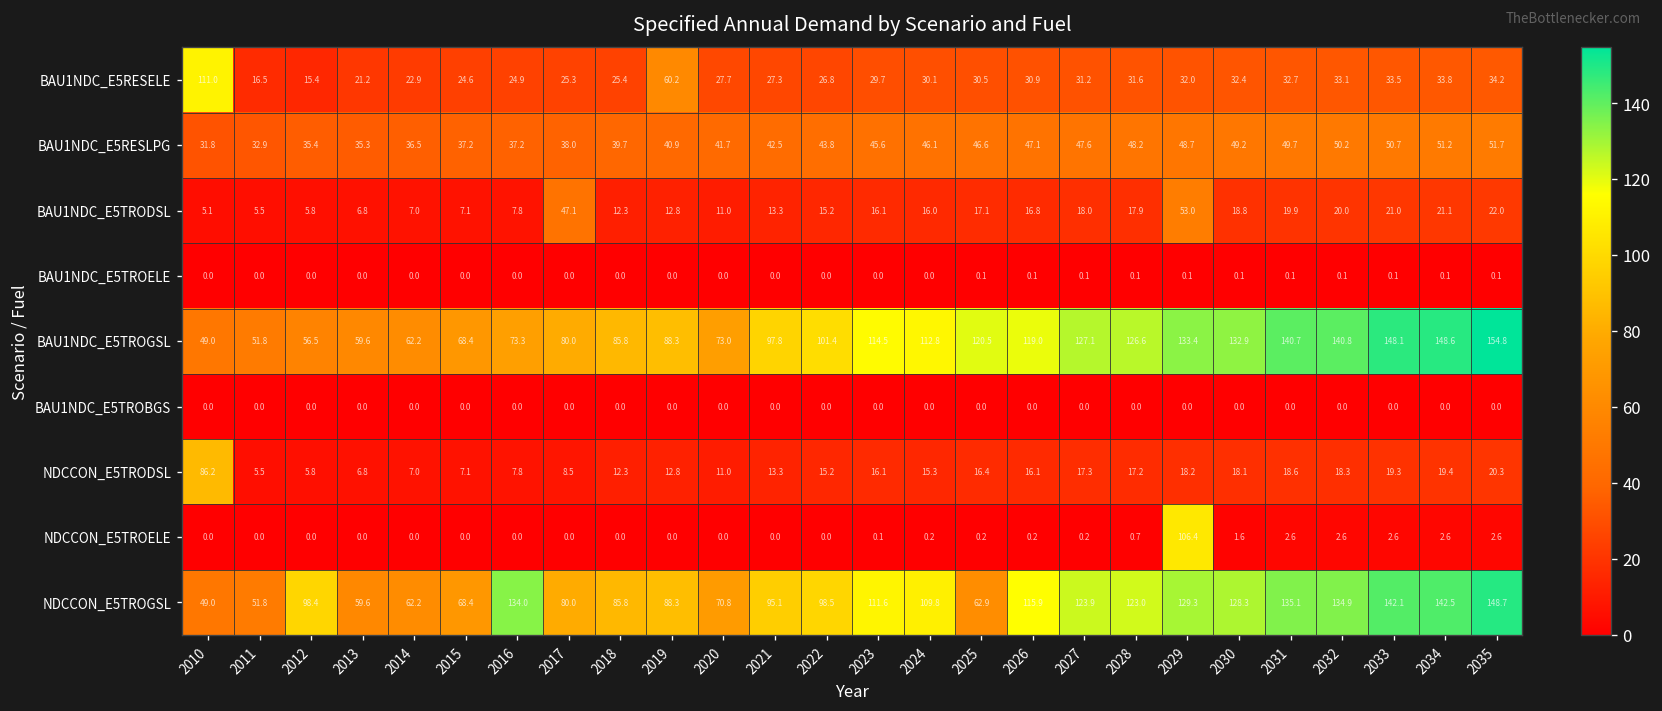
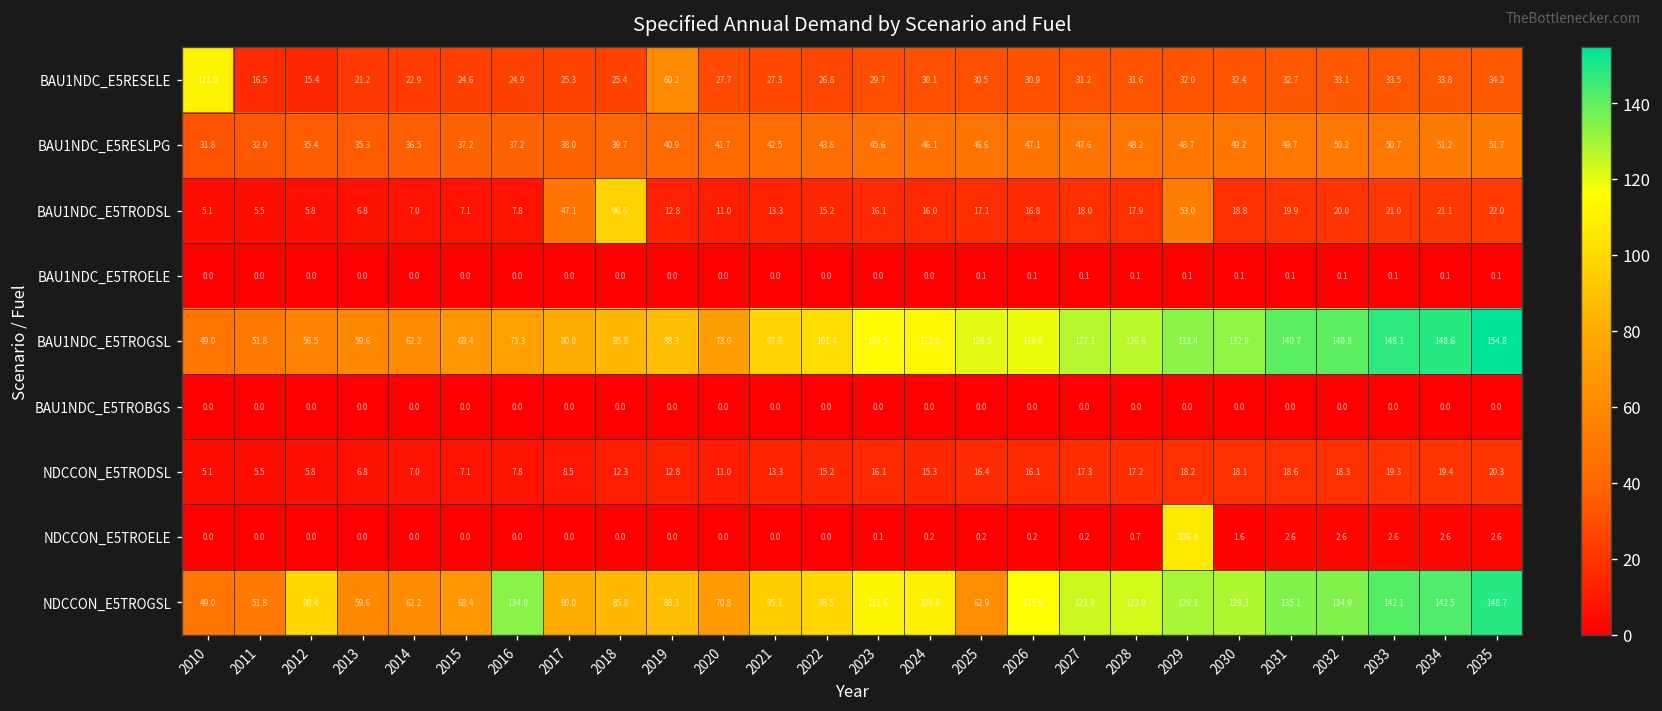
  {
    "BAU1NDC_E5TRODSL": {
      "2010": 5.1,
      "2011": 5.5,
      "2012": 5.8,
      "2013": 6.8,
      "2014": 7.0,
      "2015": 7.1,
      "2016": 7.8,
      "2017": 47.1,
-     "2018": 12.3,
+     "2018": 96.6,
      "2019": 12.8,
      "2020": 11.0,
      "2021": 13.3,
      "2022": 15.2,
      "2023": 16.1,
      "2024": 16.0,
      "2025": 17.1,
      "2026": 16.8,
      "2027": 18.0,
      "2028": 17.9,
      "2029": 53.0,
      "2030": 18.8,
      "2031": 19.9,
      "2032": 20.0,
      "2033": 21.0,
      "2034": 21.1,
      "2035": 22.0
    },
    "NDCCON_E5TRODSL": {
-     "2010": 86.2,
+     "2010": 5.1,
      "2011": 5.5,
      "2012": 5.8,
      "2013": 6.8,
      "2014": 7.0,
      "2015": 7.1,
      "2016": 7.8,
      "2017": 8.5,
      "2018": 12.3,
      "2019": 12.8,
      "2020": 11.0,
      "2021": 13.3,
      "2022": 15.2,
      "2023": 16.1,
      "2024": 15.3,
      "2025": 16.4,
      "2026": 16.1,
      "2027": 17.3,
      "2028": 17.2,
      "2029": 18.2,
      "2030": 18.1,
      "2031": 18.6,
      "2032": 18.3,
      "2033": 19.3,
      "2034": 19.4,
      "2035": 20.3
    }
  }
